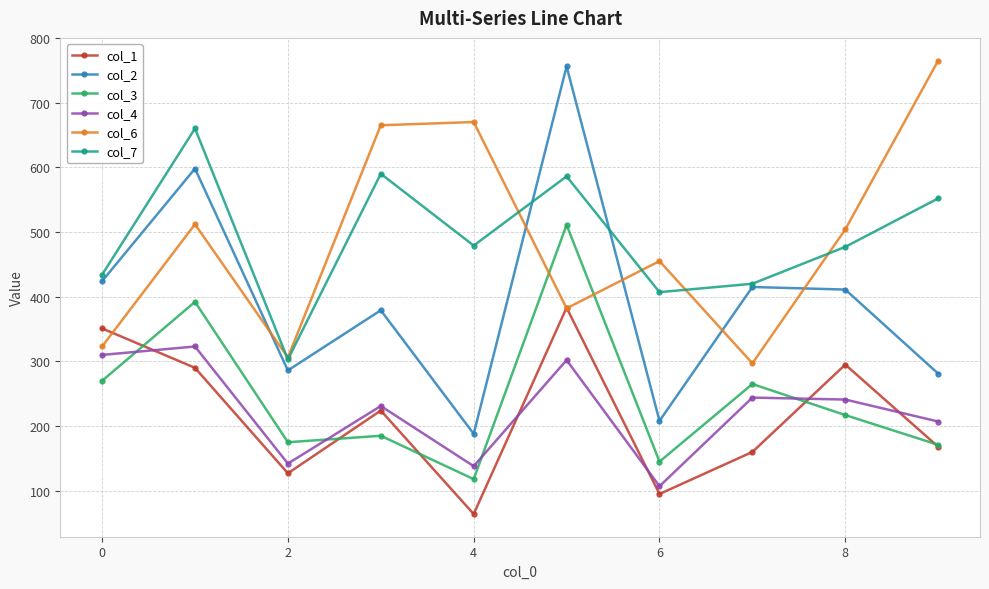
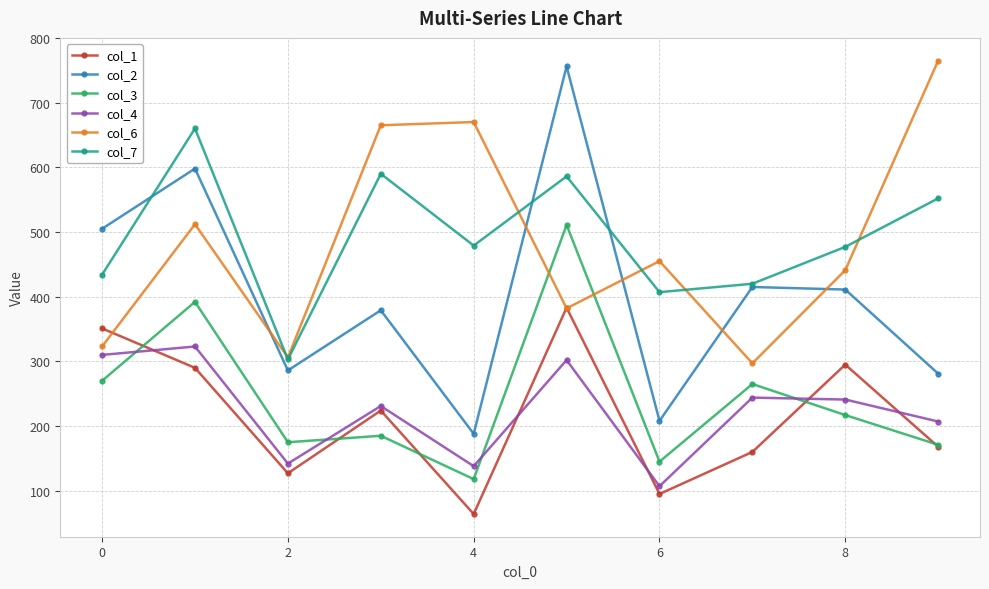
  {
    "col_1": {
      "0": 350,
      "2": 130,
      "4": 60,
      "6": 100,
      "8": 300
    },
    "col_2": {
-     "0": 420,
+     "0": 510,
      "2": 290,
      "4": 190,
      "6": 210,
      "8": 410
    },
    "col_4": {
      "0": 310,
      "2": 140,
      "4": 140,
      "6": 110,
      "8": 240
    },
    "col_6": {
      "0": 320,
      "4": 670,
      "6": 460,
-     "8": 500
+     "8": 440
    }
  }
